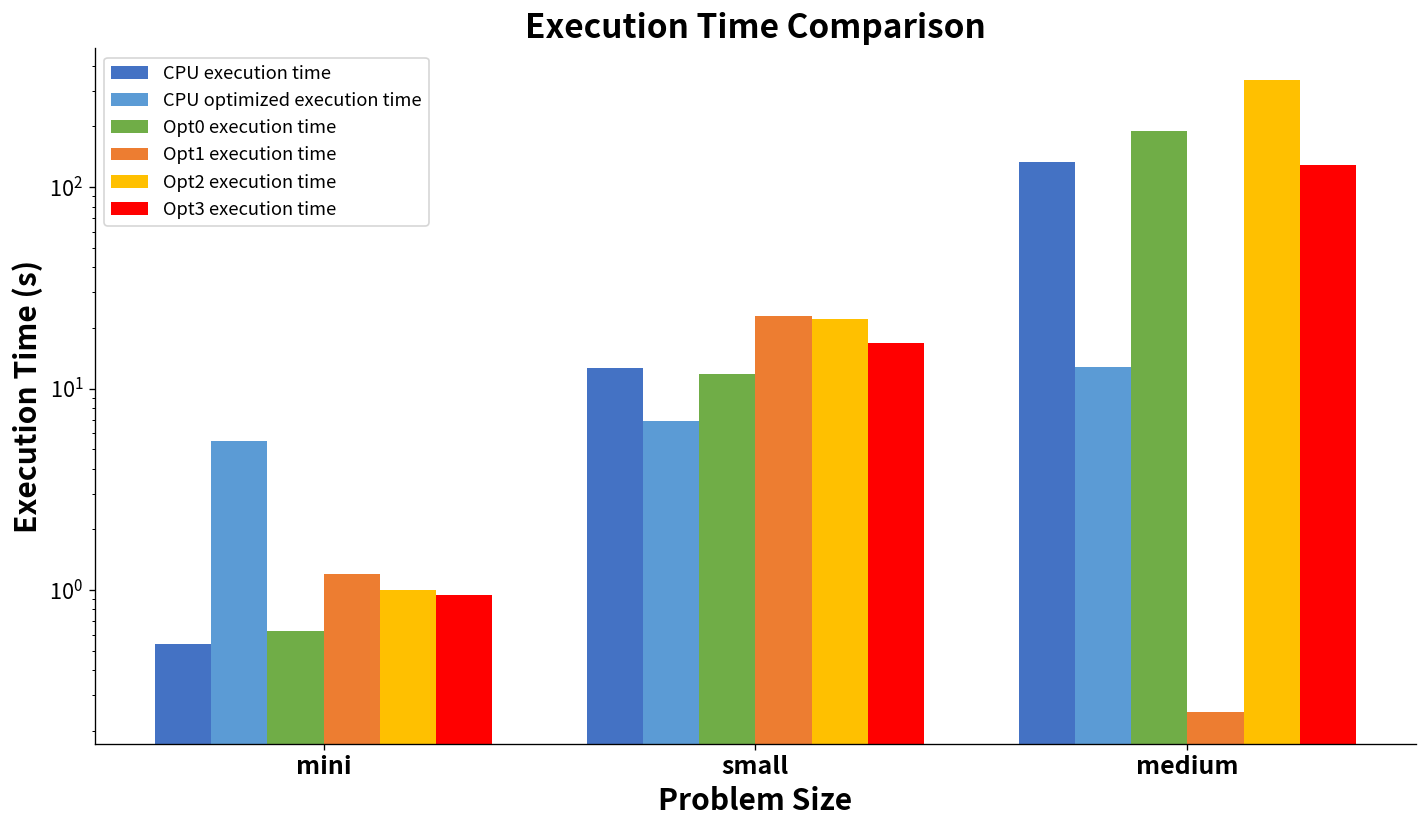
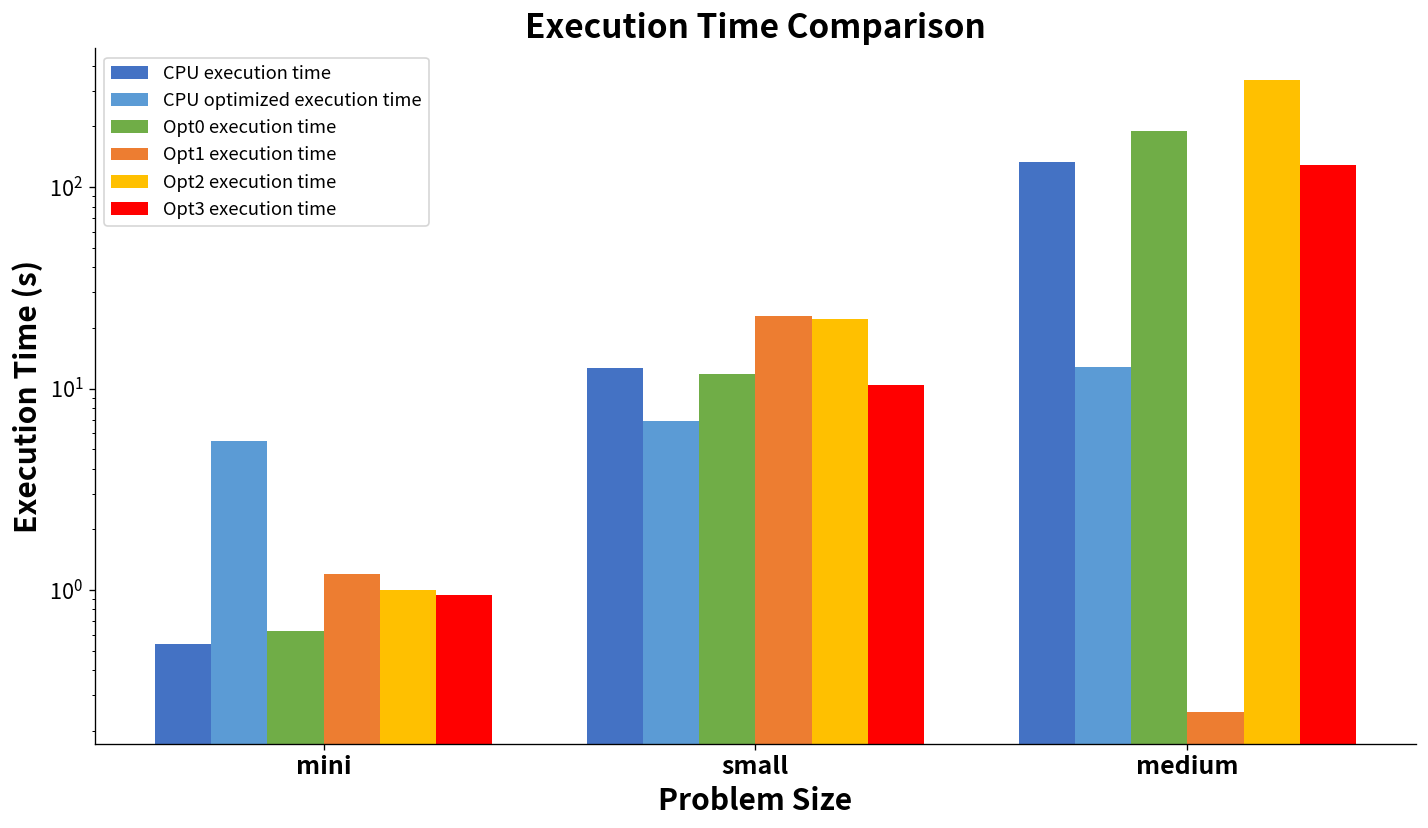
  {
    "Opt0 execution time": {
      "mini": 0.62,
      "small": 12,
      "medium": 190
    },
    "Opt1 execution time": {
      "mini": 1.2,
      "small": 23,
      "medium": 0.25
    },
    "Opt2 execution time": {
      "mini": 1,
      "small": 22,
      "medium": 340
    },
    "Opt3 execution time": {
      "mini": 0.9,
-     "small": 17,
+     "small": 10,
      "medium": 130
    }
  }
